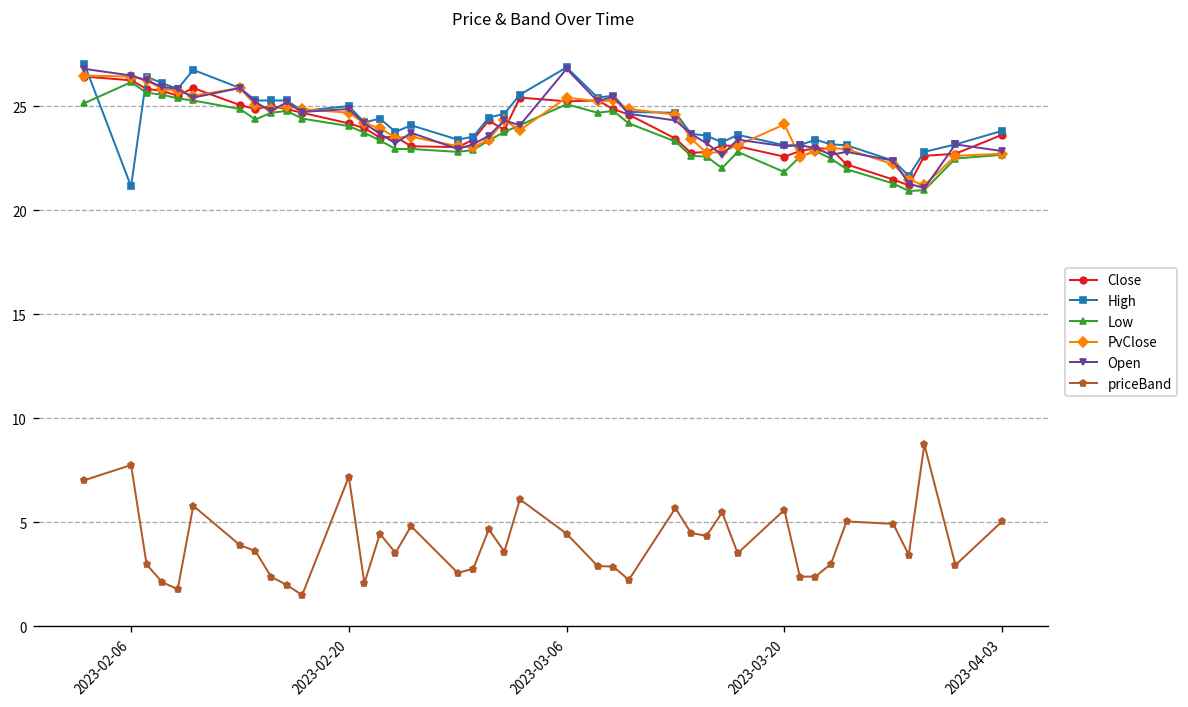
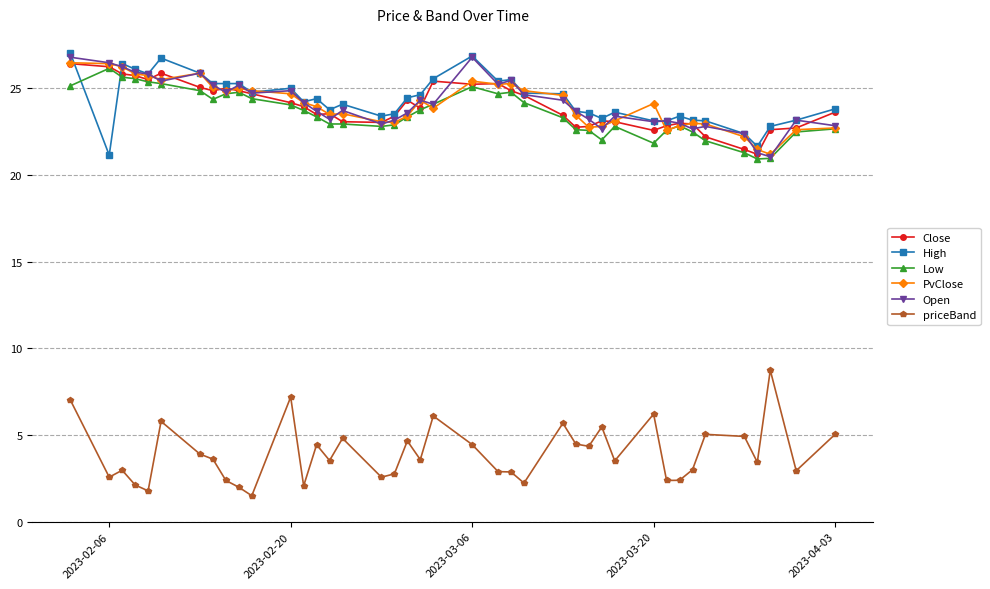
  {
    "Close": {
      "2023-03-20": 22.6,
      "2023-04-03": 23.6
    },
    "High": {
      "2023-02-06": 21.1,
      "2023-04-03": 23.8
    },
    "Low": {
      "2023-03-20": 21.8
    },
    "PvClose": {
      "2023-02-20": 24.7,
      "2023-03-06": 25.4,
      "2023-03-20": 24.1
    },
    "priceBand": {
-     "2023-02-06": 7.8,
+     "2023-02-06": 2.6,
      "2023-02-20": 7.2,
      "2023-03-06": 4.5,
-     "2023-03-20": 5.6,
+     "2023-03-20": 6.2,
      "2023-04-03": 5.0
    }
  }
